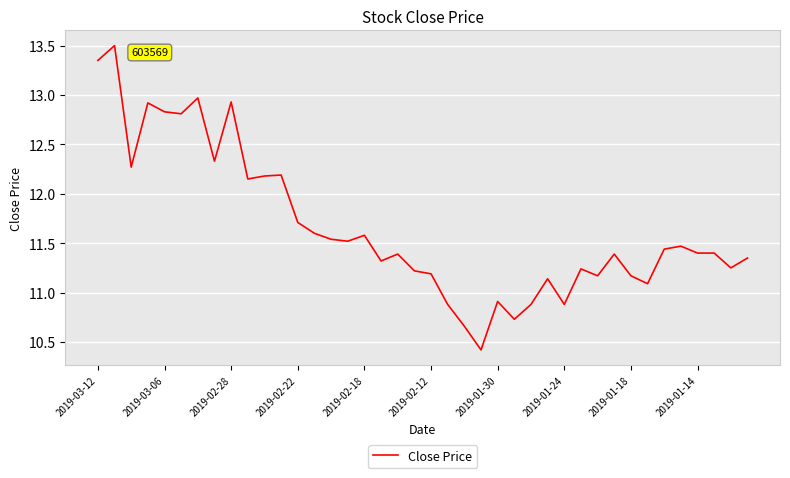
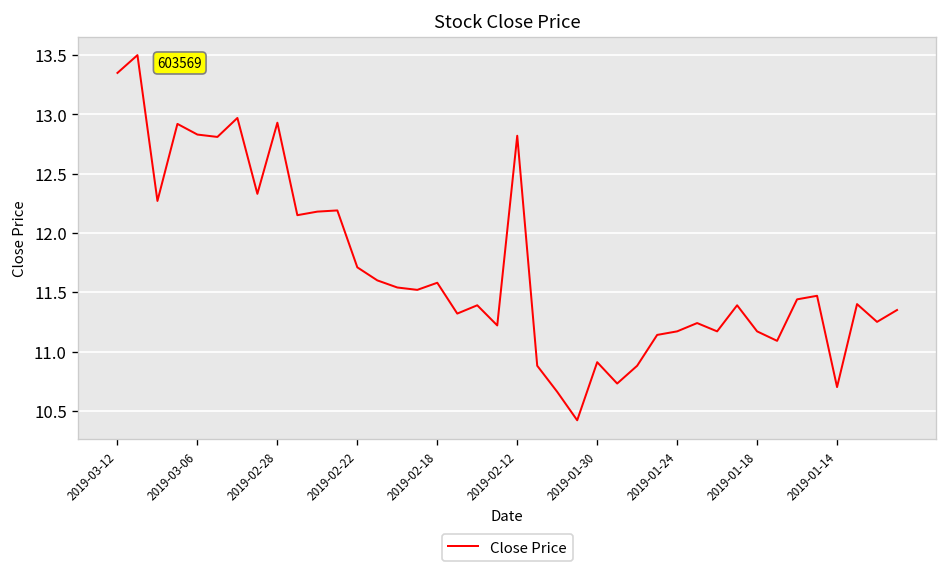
  {
    "2019-03-12": 13.4,
    "2019-03-06": 12.8,
    "2019-02-28": 12.9,
    "2019-02-22": 11.7,
    "2019-02-18": 11.6,
-   "2019-02-12": 11.2,
+   "2019-02-12": 12.8,
    "2019-01-30": 10.9,
-   "2019-01-24": 10.9,
+   "2019-01-24": 11.2,
    "2019-01-18": 11.2,
-   "2019-01-14": 11.4
+   "2019-01-14": 10.7
  }
